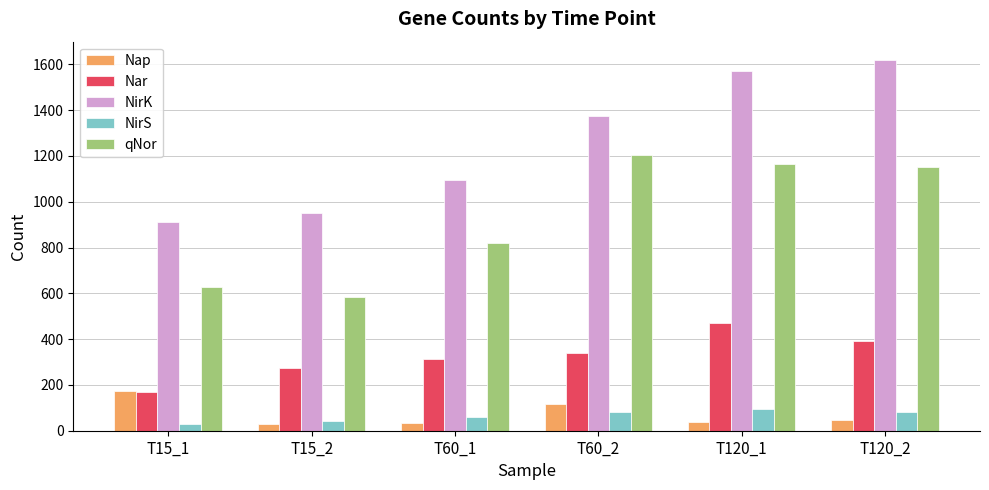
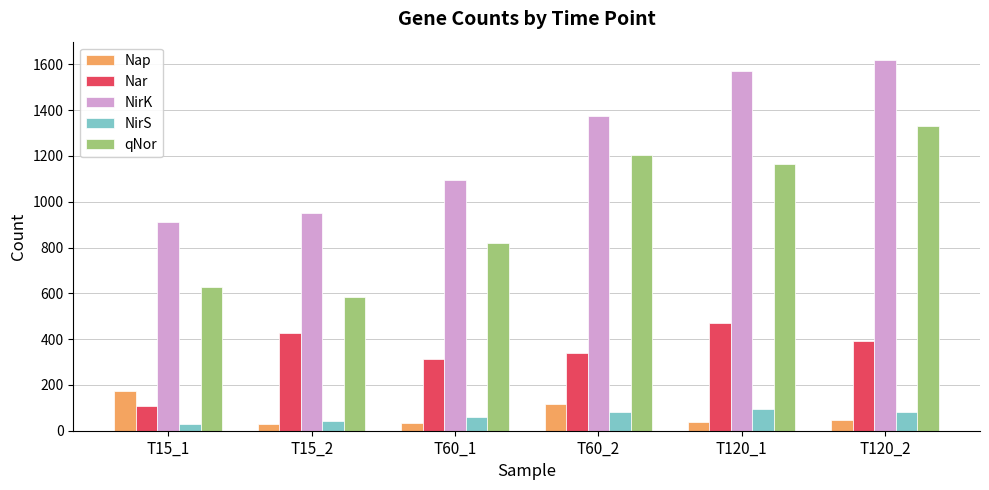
  {
    "Nap": {
      "T15_1": 170,
      "T15_2": 30,
      "T60_1": 30,
      "T60_2": 120,
      "T120_1": 40,
      "T120_2": 50
    },
    "Nar": {
-     "T15_1": 170,
-     "T15_2": 270,
+     "T15_1": 110,
+     "T15_2": 430,
      "T60_1": 310,
      "T60_2": 340,
      "T120_1": 470,
      "T120_2": 390
    },
    "NirK": {
      "T15_1": 910,
      "T15_2": 950,
      "T60_1": 1100,
      "T60_2": 1370,
      "T120_1": 1570,
      "T120_2": 1620
    },
    "NirS": {
      "T15_1": 30,
      "T15_2": 40,
      "T60_1": 60,
      "T60_2": 80,
      "T120_1": 90,
      "T120_2": 80
    },
    "qNor": {
      "T15_1": 630,
      "T15_2": 590,
      "T60_1": 820,
      "T60_2": 1210,
      "T120_1": 1170,
-     "T120_2": 1150
+     "T120_2": 1330
    }
  }
